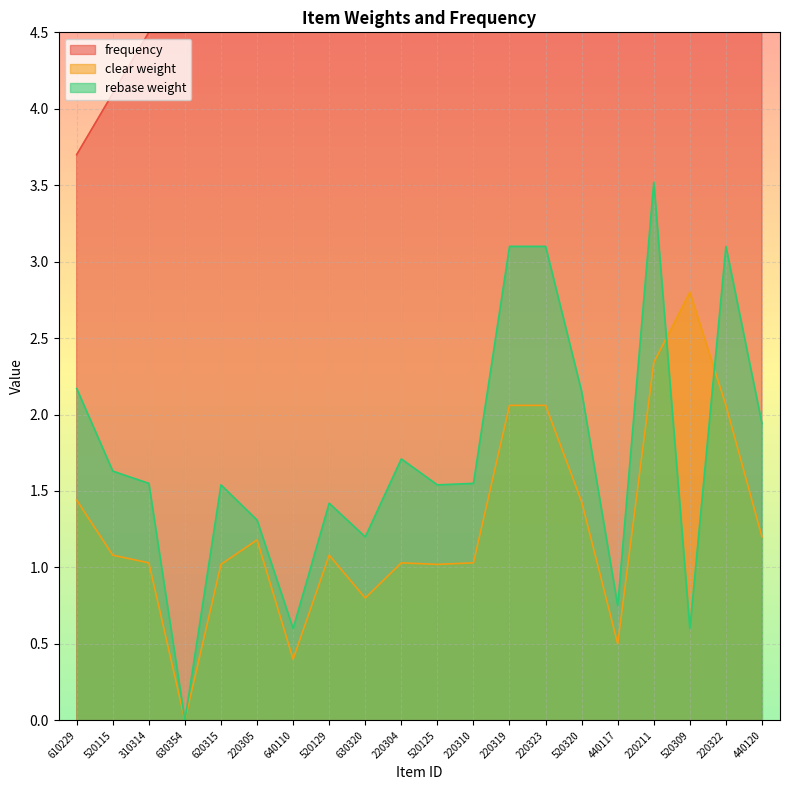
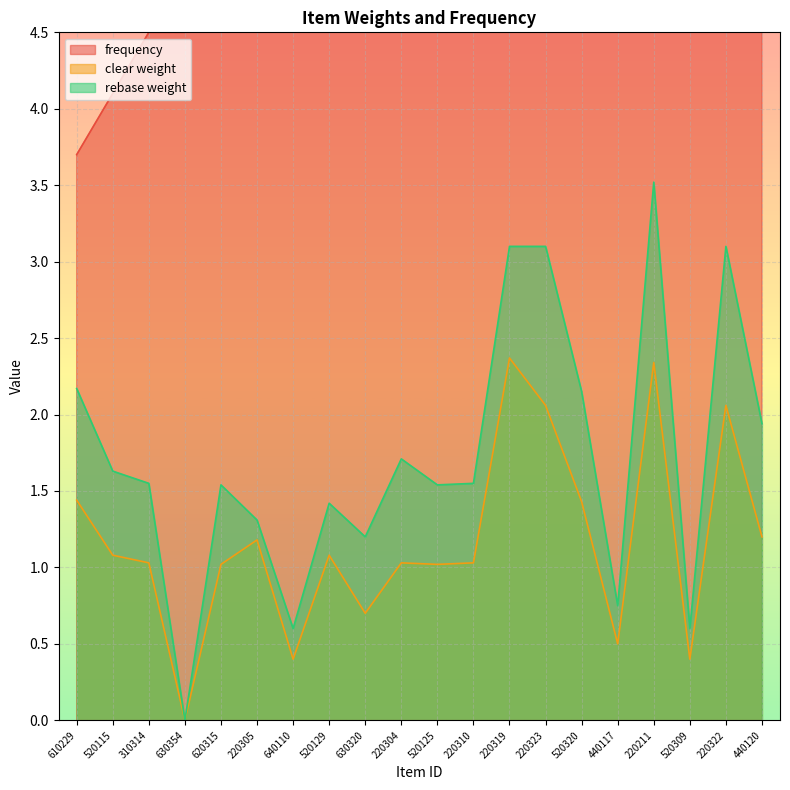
  {
    "frequency": {
      "610229": 3.70,
      "310314": 4.50,
      "630354": 4.50
    },
    "clear weight": {
      "610229": 1.44,
      "520115": 1.08,
      "310314": 1.03,
      "620315": 1.02,
      "220305": 1.18,
      "640110": 0.40,
      "520129": 1.08,
-     "630320": 0.8,
+     "630320": 0.7,
      "220304": 1.03,
      "520125": 1.02,
      "220310": 1.03,
-     "220319": 2.06,
+     "220319": 2.37,
      "220323": 2.06,
      "520320": 1.43,
      "440117": 0.50,
      "220211": 2.34,
-     "520309": 2.8,
+     "520309": 0.4,
      "220322": 2.06,
      "440120": 1.20
    },
    "rebase weight": {
      "610229": 2.17,
      "520115": 1.63,
      "310314": 1.55,
      "620315": 1.54,
      "220305": 1.31,
      "640110": 0.60,
      "520129": 1.42,
      "630320": 1.20,
      "220304": 1.71,
      "520125": 1.54,
      "220310": 1.55,
      "220319": 3.10,
      "220323": 3.10,
      "520320": 2.15,
      "440117": 0.75,
      "220211": 3.52,
      "520309": 0.60,
      "220322": 3.10,
      "440120": 1.94
    }
  }
